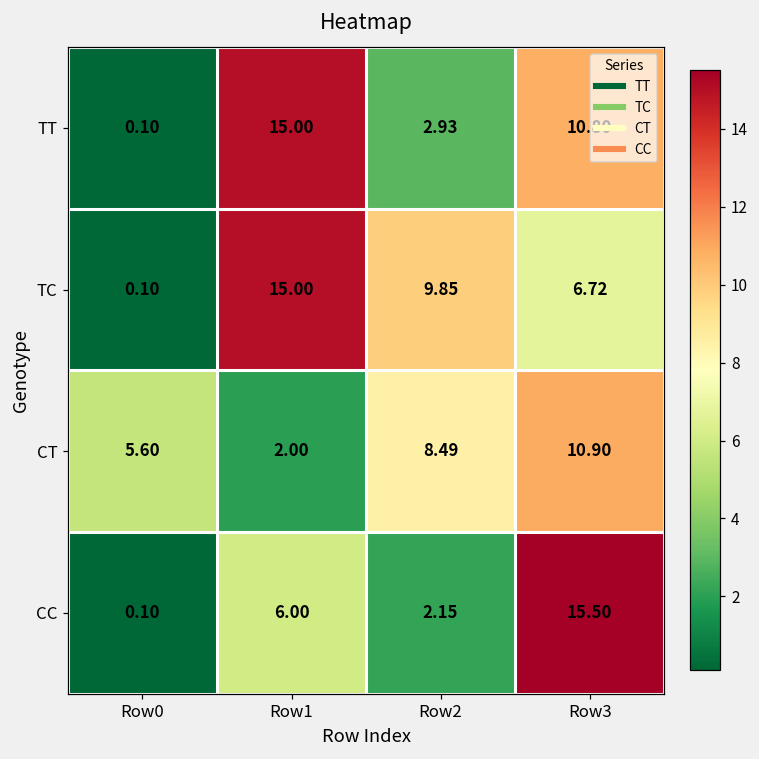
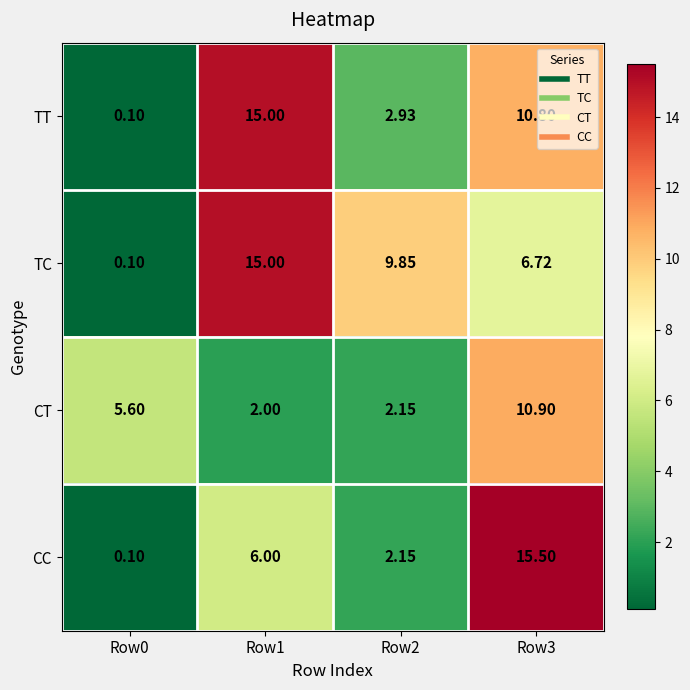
  {
    "TT": {
      "Row0": 0.10,
      "Row1": 15.00,
      "Row2": 2.93
    },
    "TC": {
      "Row0": 0.10,
      "Row1": 15.00,
      "Row2": 9.85,
      "Row3": 6.72
    },
    "CT": {
      "Row0": 5.60,
      "Row1": 2.00,
-     "Row2": 8.49,
+     "Row2": 2.15,
      "Row3": 10.90
    },
    "CC": {
      "Row0": 0.10,
      "Row1": 6.00,
      "Row2": 2.15,
      "Row3": 15.50
    }
  }
